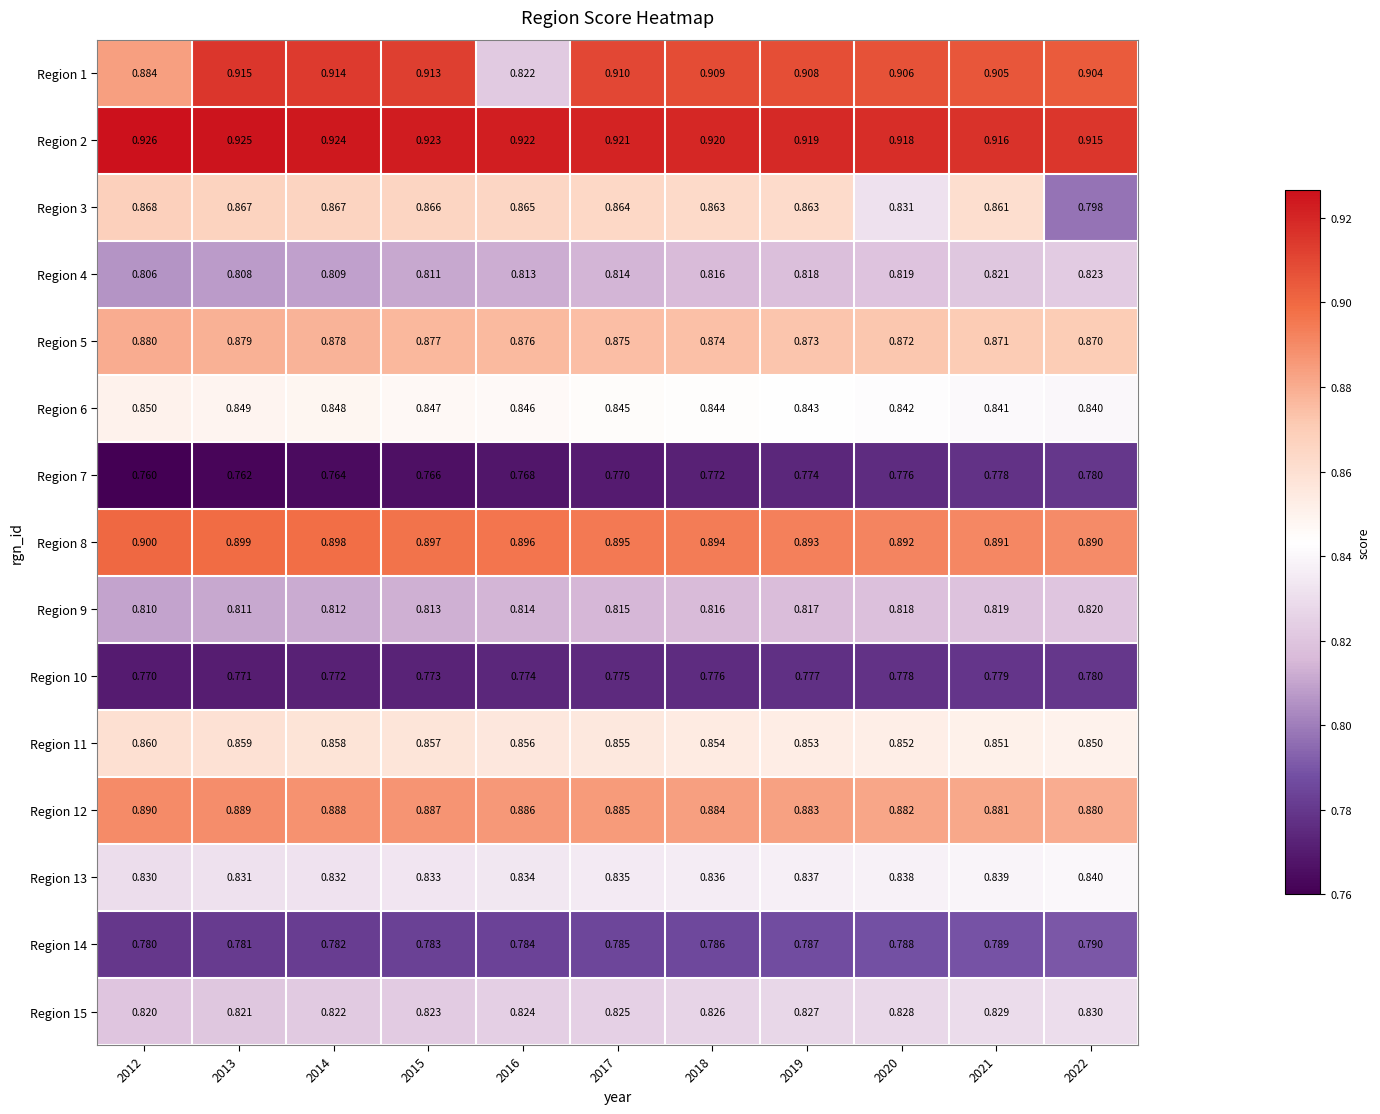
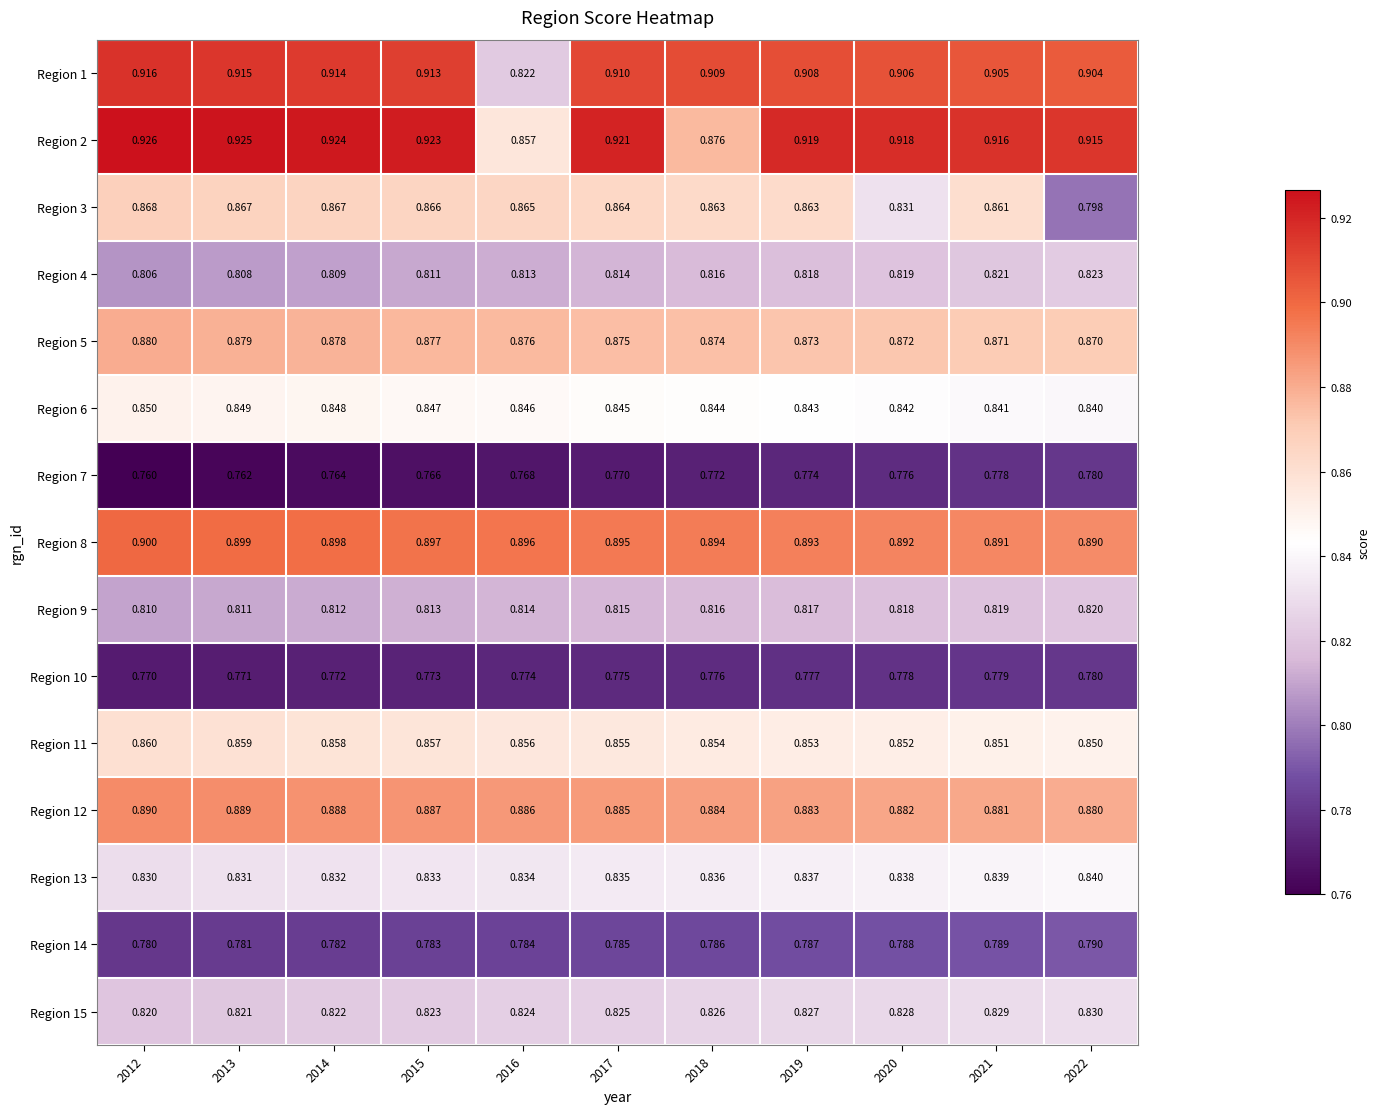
  {
    "Region 1": {
-     "2012": 0.884,
+     "2012": 0.916,
      "2013": 0.915,
      "2014": 0.914,
      "2015": 0.913,
      "2016": 0.822,
      "2017": 0.910,
      "2018": 0.909,
      "2019": 0.908,
      "2020": 0.906,
      "2021": 0.905,
      "2022": 0.904
    },
    "Region 2": {
      "2012": 0.926,
      "2013": 0.925,
      "2014": 0.924,
      "2015": 0.923,
-     "2016": 0.922,
+     "2016": 0.857,
      "2017": 0.921,
-     "2018": 0.920,
+     "2018": 0.876,
      "2019": 0.919,
      "2020": 0.918,
      "2021": 0.916,
      "2022": 0.915
    },
    "Region 3": {
      "2012": 0.868,
      "2013": 0.867,
      "2014": 0.867,
      "2015": 0.866,
      "2016": 0.865,
      "2017": 0.864,
      "2018": 0.863,
      "2019": 0.863,
      "2020": 0.831,
      "2021": 0.861,
      "2022": 0.798
    },
    "Region 4": {
      "2012": 0.806,
      "2013": 0.808,
      "2014": 0.809,
      "2015": 0.811,
      "2016": 0.813,
      "2017": 0.814,
      "2018": 0.816,
      "2019": 0.818,
      "2020": 0.819,
      "2021": 0.821,
      "2022": 0.823
    },
    "Region 5": {
      "2012": 0.880,
      "2013": 0.879,
      "2014": 0.878,
      "2015": 0.877,
      "2016": 0.876,
      "2017": 0.875,
      "2018": 0.874,
      "2019": 0.873,
      "2020": 0.872,
      "2021": 0.871,
      "2022": 0.870
    },
    "Region 6": {
      "2012": 0.850,
      "2013": 0.849,
      "2014": 0.848,
      "2015": 0.847,
      "2016": 0.846,
      "2017": 0.845,
      "2018": 0.844,
      "2019": 0.843,
      "2020": 0.842,
      "2021": 0.841,
      "2022": 0.840
    },
    "Region 7": {
      "2012": 0.760,
      "2013": 0.762,
      "2014": 0.764,
      "2015": 0.766,
      "2016": 0.768,
      "2017": 0.770,
      "2018": 0.772,
      "2019": 0.774,
      "2020": 0.776,
      "2021": 0.778,
      "2022": 0.780
    },
    "Region 8": {
      "2012": 0.900,
      "2013": 0.899,
      "2014": 0.898,
      "2015": 0.897,
      "2016": 0.896,
      "2017": 0.895,
      "2018": 0.894,
      "2019": 0.893,
      "2020": 0.892,
      "2021": 0.891,
      "2022": 0.890
    },
    "Region 9": {
      "2012": 0.810,
      "2013": 0.811,
      "2014": 0.812,
      "2015": 0.813,
      "2016": 0.814,
      "2017": 0.815,
      "2018": 0.816,
      "2019": 0.817,
      "2020": 0.818,
      "2021": 0.819,
      "2022": 0.820
    },
    "Region 10": {
      "2012": 0.770,
      "2013": 0.771,
      "2014": 0.772,
      "2015": 0.773,
      "2016": 0.774,
      "2017": 0.775,
      "2018": 0.776,
      "2019": 0.777,
      "2020": 0.778,
      "2021": 0.779,
      "2022": 0.780
    },
    "Region 11": {
      "2012": 0.860,
      "2013": 0.859,
      "2014": 0.858,
      "2015": 0.857,
      "2016": 0.856,
      "2017": 0.855,
      "2018": 0.854,
      "2019": 0.853,
      "2020": 0.852,
      "2021": 0.851,
      "2022": 0.850
    },
    "Region 12": {
      "2012": 0.890,
      "2013": 0.889,
      "2014": 0.888,
      "2015": 0.887,
      "2016": 0.886,
      "2017": 0.885,
      "2018": 0.884,
      "2019": 0.883,
      "2020": 0.882,
      "2021": 0.881,
      "2022": 0.880
    },
    "Region 13": {
      "2012": 0.830,
      "2013": 0.831,
      "2014": 0.832,
      "2015": 0.833,
      "2016": 0.834,
      "2017": 0.835,
      "2018": 0.836,
      "2019": 0.837,
      "2020": 0.838,
      "2021": 0.839,
      "2022": 0.840
    },
    "Region 14": {
      "2012": 0.780,
      "2013": 0.781,
      "2014": 0.782,
      "2015": 0.783,
      "2016": 0.784,
      "2017": 0.785,
      "2018": 0.786,
      "2019": 0.787,
      "2020": 0.788,
      "2021": 0.789,
      "2022": 0.790
    },
    "Region 15": {
      "2012": 0.820,
      "2013": 0.821,
      "2014": 0.822,
      "2015": 0.823,
      "2016": 0.824,
      "2017": 0.825,
      "2018": 0.826,
      "2019": 0.827,
      "2020": 0.828,
      "2021": 0.829,
      "2022": 0.830
    }
  }
